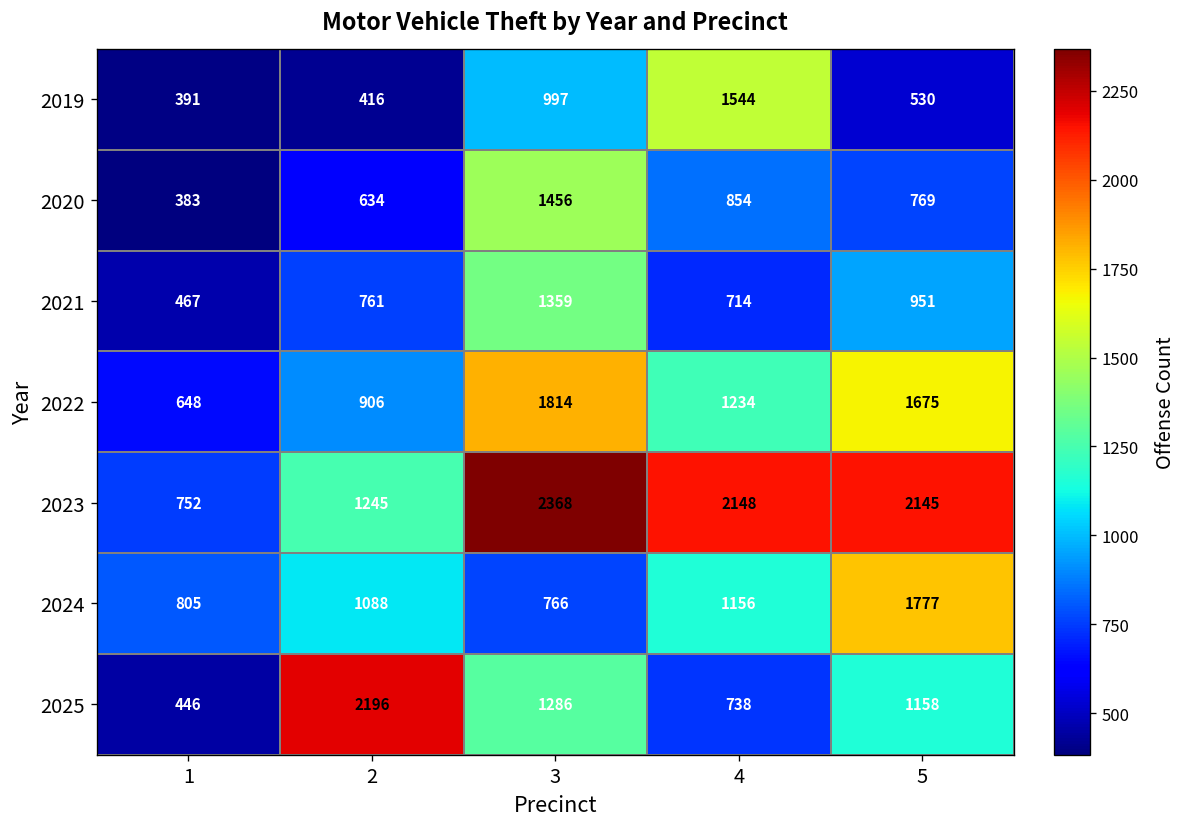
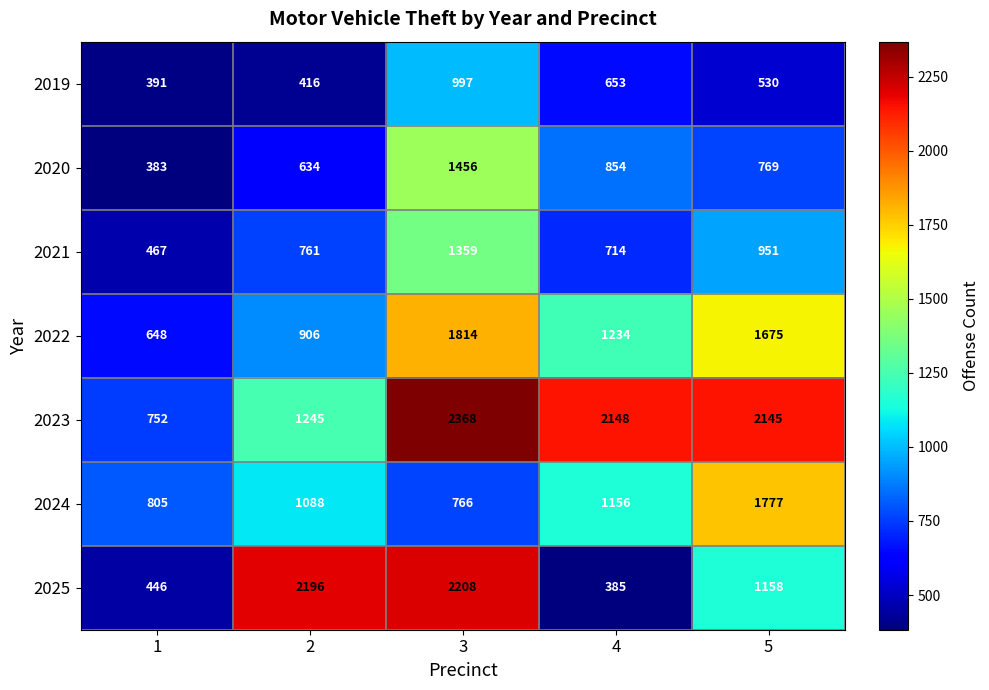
  {
    "2019": {
      "1": 391,
      "2": 416,
      "3": 997,
-     "4": 1544,
+     "4": 653,
      "5": 530
    },
    "2020": {
      "1": 383,
      "2": 634,
      "3": 1456,
      "4": 854,
      "5": 769
    },
    "2021": {
      "1": 467,
      "2": 761,
      "3": 1359,
      "4": 714,
      "5": 951
    },
    "2022": {
      "1": 648,
      "2": 906,
      "3": 1814,
      "4": 1234,
      "5": 1675
    },
    "2023": {
      "1": 752,
      "2": 1245,
      "3": 2368,
      "4": 2148,
      "5": 2145
    },
    "2024": {
      "1": 805,
      "2": 1088,
      "3": 766,
      "4": 1156,
      "5": 1777
    },
    "2025": {
      "1": 446,
      "2": 2196,
-     "3": 1286,
-     "4": 738,
+     "3": 2208,
+     "4": 385,
      "5": 1158
    }
  }
